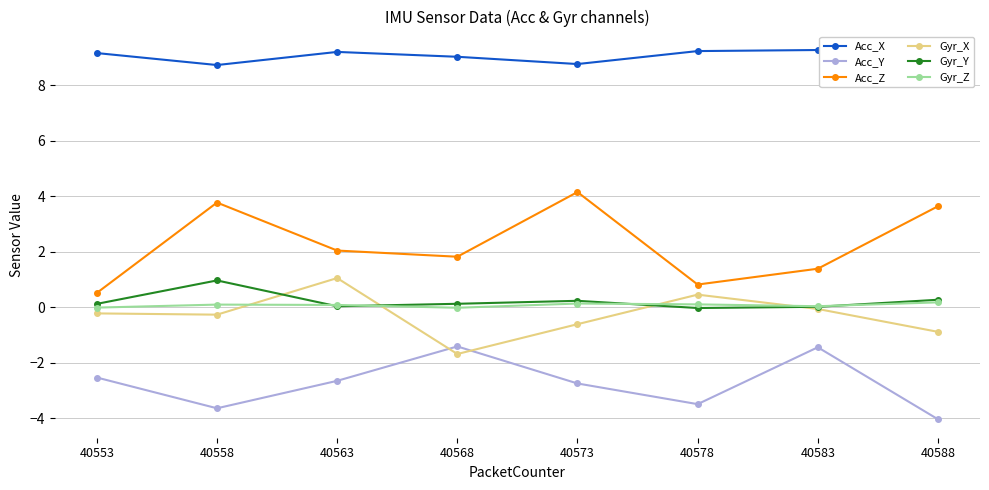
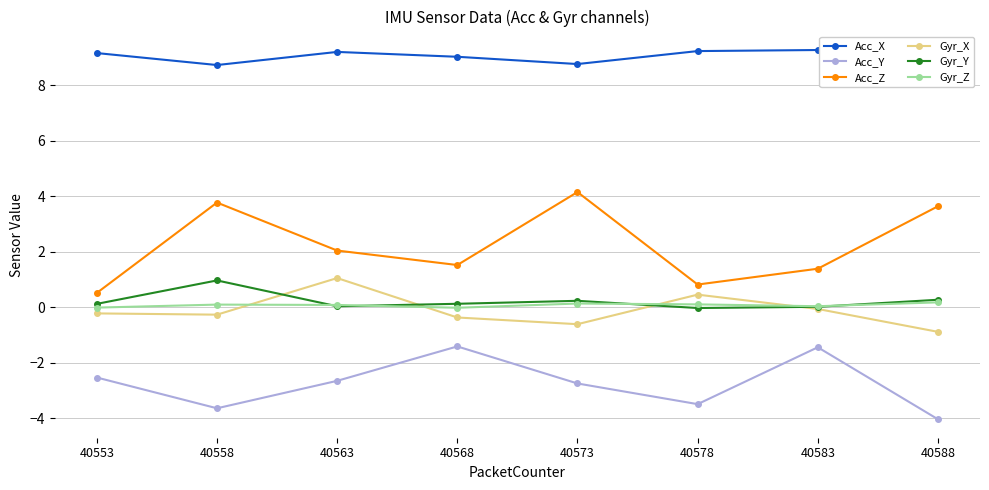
  {
    "Acc_X": {
      "40553": 9.2,
      "40558": 8.7,
      "40563": 9.2,
      "40568": 9.0,
      "40573": 8.8,
      "40578": 9.2,
      "40583": 9.3
    },
    "Acc_Y": {
      "40553": -2.5,
      "40558": -3.6,
      "40563": -2.6,
      "40568": -1.4,
      "40573": -2.7,
      "40578": -3.5,
      "40583": -1.4,
      "40588": -4.0
    },
    "Acc_Z": {
      "40553": 0.5,
      "40558": 3.8,
      "40563": 2.0,
-     "40568": 1.8,
+     "40568": 1.5,
      "40573": 4.2,
      "40578": 0.8,
      "40583": 1.4,
      "40588": 3.6
    },
    "Gyr_X": {
      "40553": -0.2,
      "40558": -0.3,
      "40563": 1.1,
-     "40568": -1.7,
+     "40568": -0.4,
      "40573": -0.6,
      "40578": 0.5,
      "40588": -0.9
    },
    "Gyr_Y": {
      "40553": 0.1,
      "40558": 1.0,
      "40568": 0.1,
      "40573": 0.2,
      "40578": 0.0,
      "40588": 0.3
    },
    "Gyr_Z": {
      "40553": 0.0,
      "40558": 0.1,
      "40568": 0.0,
      "40573": 0.1,
      "40578": 0.1,
      "40588": 0.2
    }
  }
